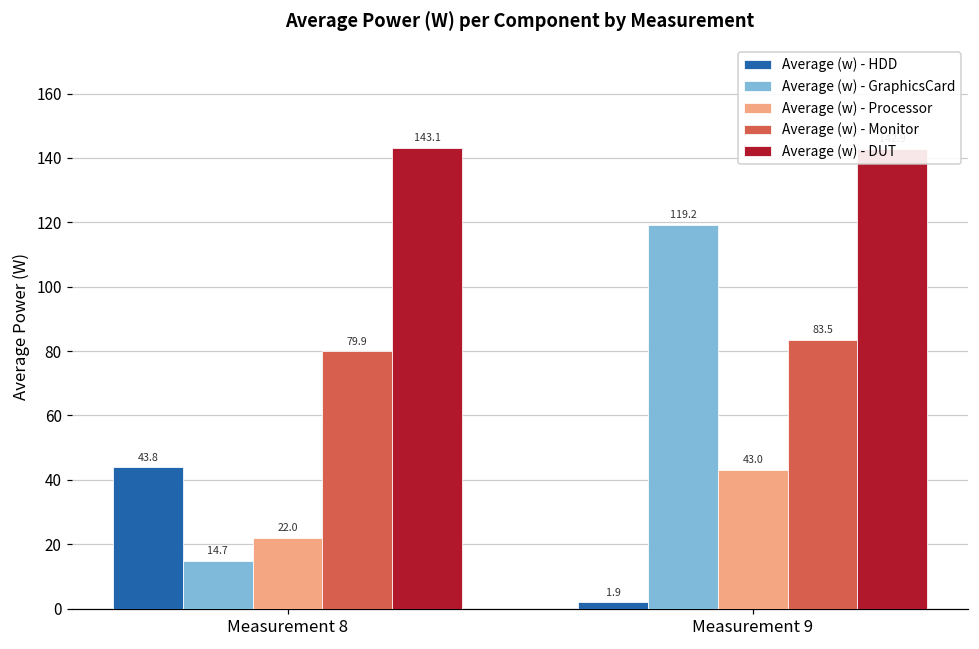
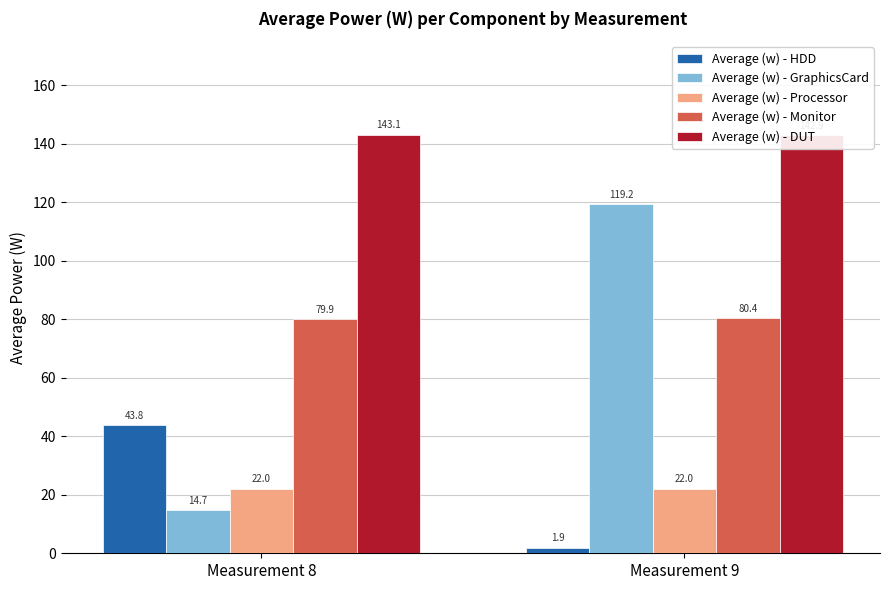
  {
    "Average (w) - HDD": {
      "Measurement 8": 43.8,
      "Measurement 9": 1.9
    },
    "Average (w) - GraphicsCard": {
      "Measurement 8": 14.7,
      "Measurement 9": 119.2
    },
    "Average (w) - Processor": {
      "Measurement 8": 22.0,
-     "Measurement 9": 43.0
+     "Measurement 9": 22.0
    },
    "Average (w) - Monitor": {
      "Measurement 8": 79.9,
-     "Measurement 9": 83.5
+     "Measurement 9": 80.4
    },
    "Average (w) - DUT": {
      "Measurement 8": 143.1
    }
  }
